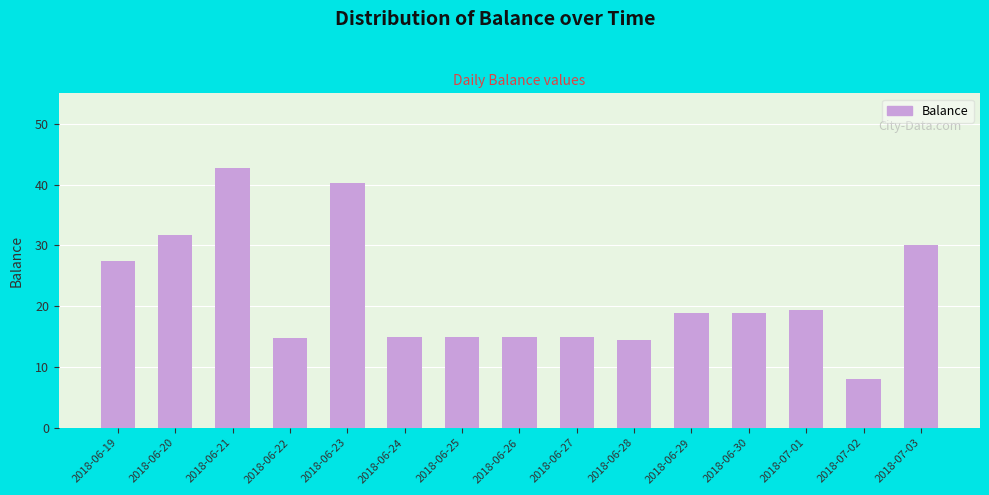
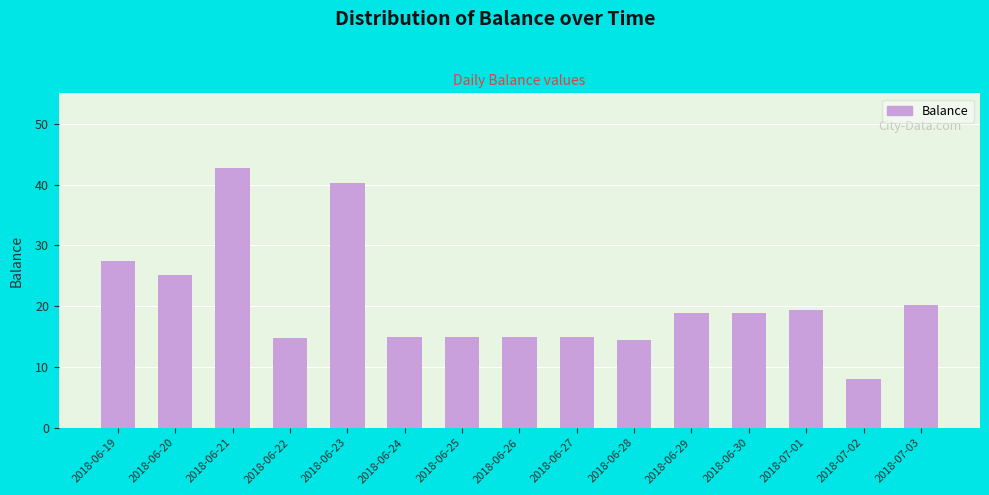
  {
    "2018-06-19": 27,
-   "2018-06-20": 32,
+   "2018-06-20": 25,
    "2018-06-21": 43,
    "2018-06-22": 15,
    "2018-06-23": 40,
    "2018-06-24": 15,
    "2018-06-25": 15,
    "2018-06-26": 15,
    "2018-06-27": 15,
    "2018-06-28": 14,
    "2018-06-29": 19,
    "2018-06-30": 19,
    "2018-07-01": 19,
    "2018-07-02": 8,
-   "2018-07-03": 30
+   "2018-07-03": 20
  }
